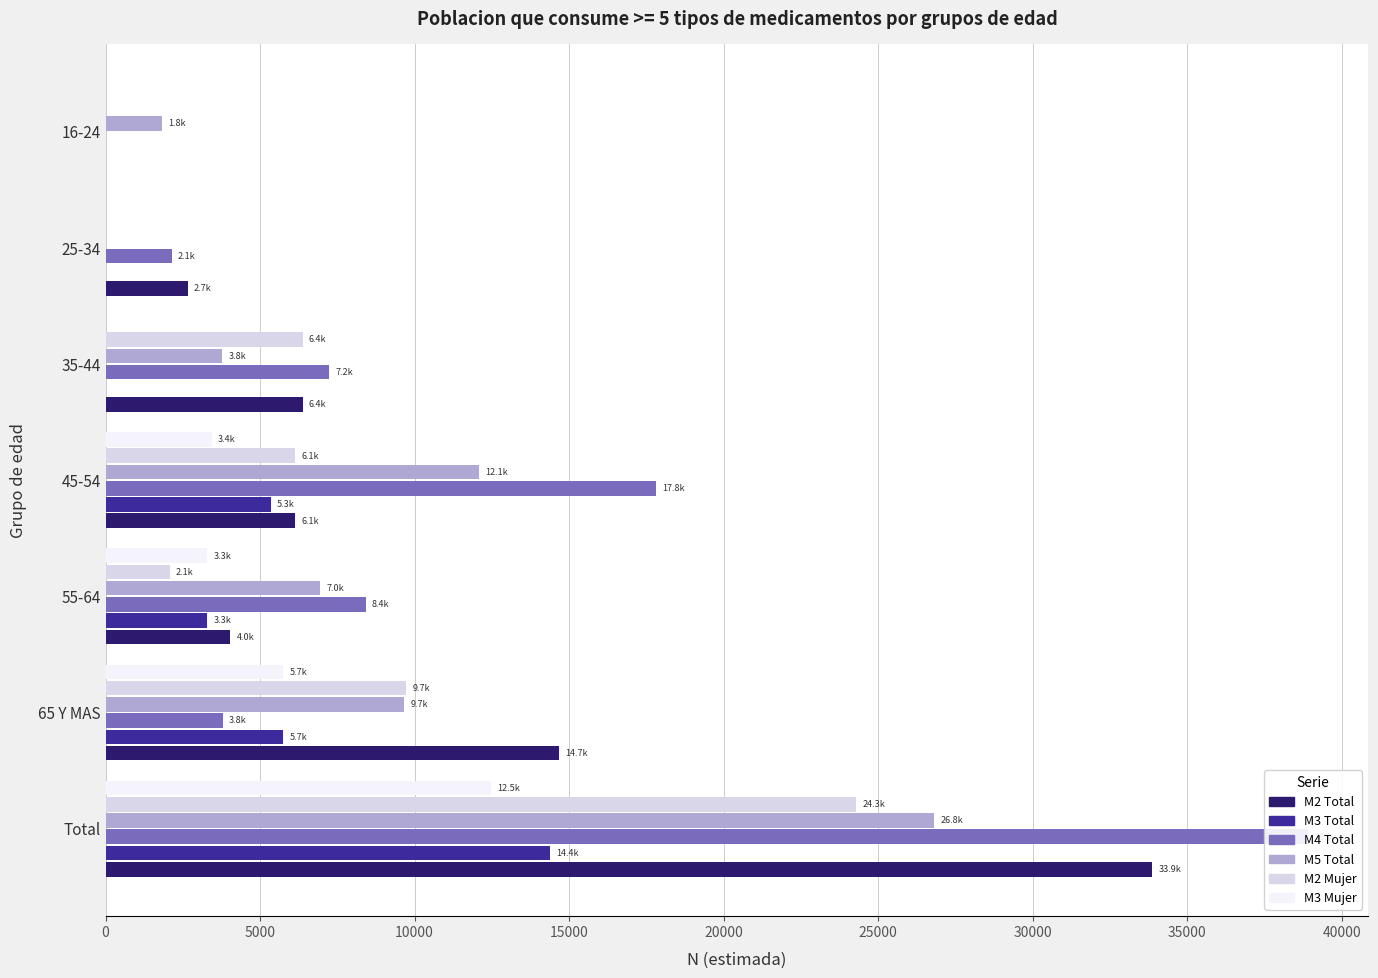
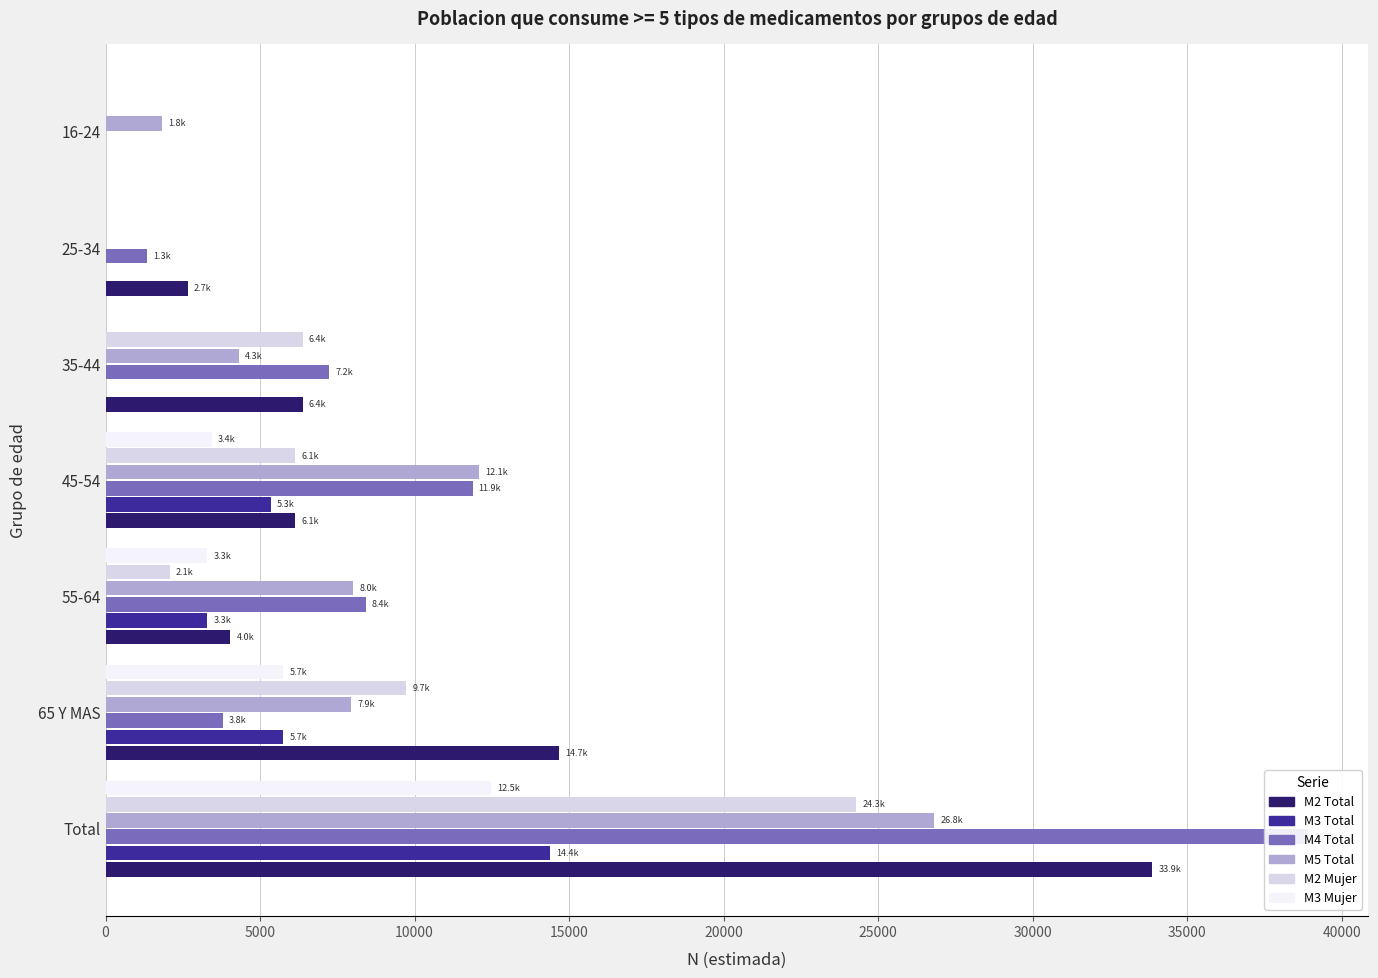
  {
    "M4 Total": {
-     "25-34": "2.1k",
+     "25-34": "1.3k",
      "35-44": "7.2k",
-     "45-54": "17.8k",
+     "45-54": "11.9k",
      "55-64": "8.4k",
      "65 Y MAS": "3.8k"
    },
    "M5 Total": {
      "16-24": "1.8k",
-     "35-44": "3.8k",
+     "35-44": "4.3k",
      "45-54": "12.1k",
-     "55-64": "7.0k",
-     "65 Y MAS": "9.7k",
+     "55-64": "8.0k",
+     "65 Y MAS": "7.9k",
      "Total": "26.8k"
    }
  }
